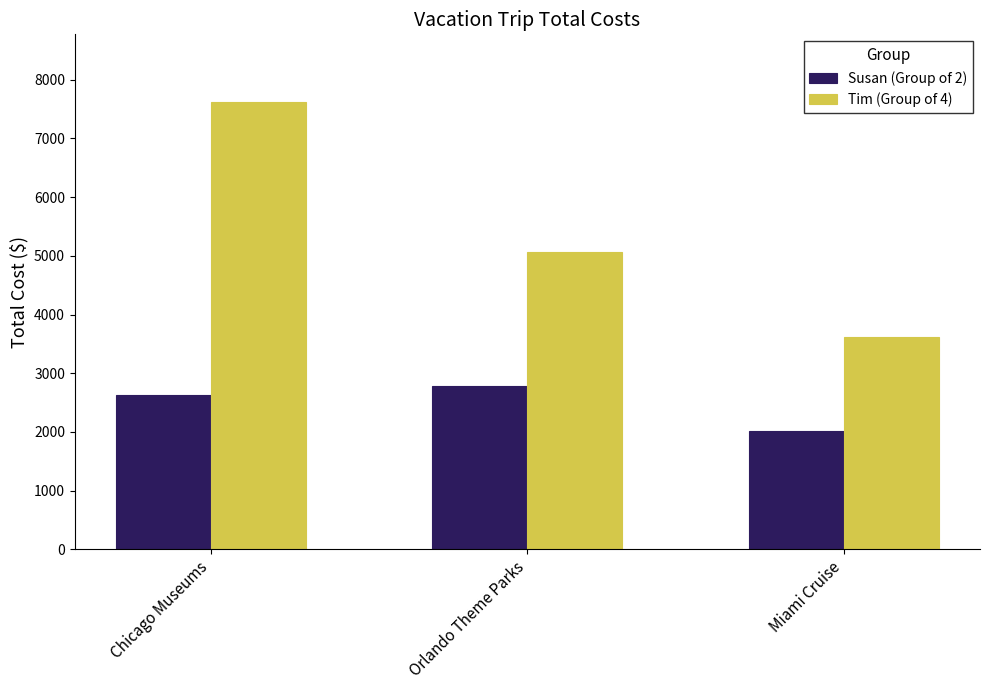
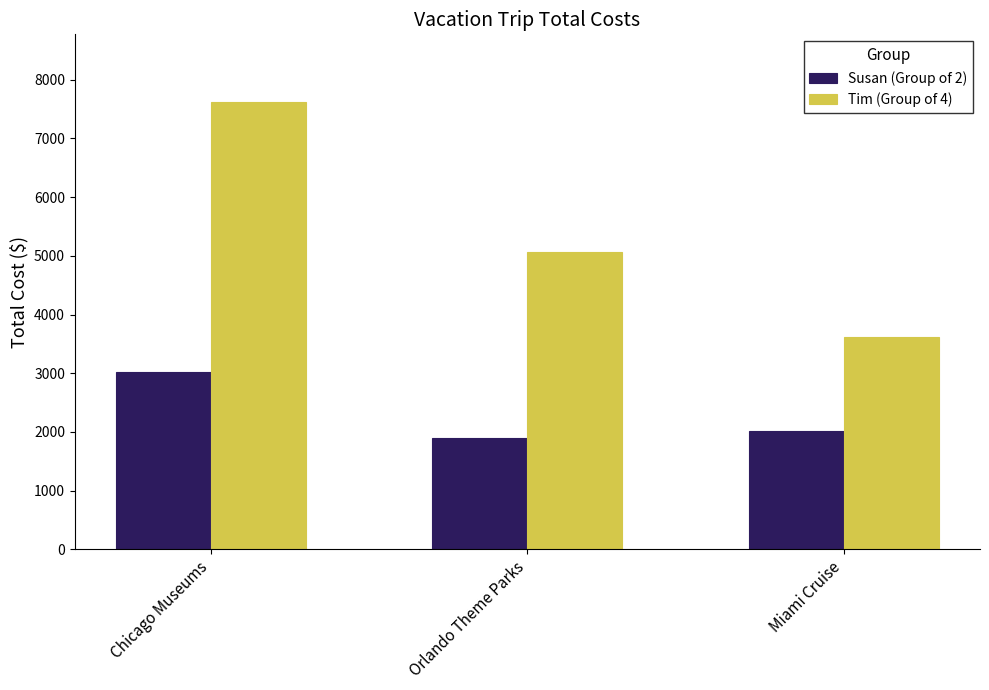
  {
    "Susan (Group of 2)": {
-     "Chicago Museums": 2600,
-     "Orlando Theme Parks": 2800,
+     "Chicago Museums": 3000,
+     "Orlando Theme Parks": 1900,
      "Miami Cruise": 2000
    },
    "Tim (Group of 4)": {
      "Chicago Museums": 7600,
      "Orlando Theme Parks": 5100,
      "Miami Cruise": 3600
    }
  }
